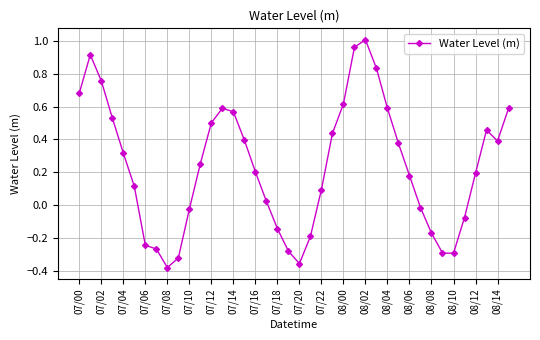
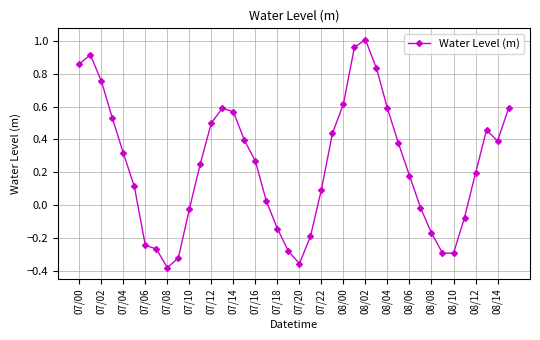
  {
-   "07/00": 0.68,
+   "07/00": 0.86,
    "07/02": 0.76,
    "07/04": 0.32,
    "07/06": -0.24,
    "07/08": -0.38,
    "07/10": -0.02,
    "07/12": 0.50,
    "07/14": 0.57,
-   "07/16": 0.20,
+   "07/16": 0.27,
    "07/18": -0.14,
    "07/20": -0.35,
    "07/22": 0.10,
    "08/00": 0.62,
    "08/02": 1.01,
    "08/04": 0.59,
    "08/06": 0.18,
    "08/08": -0.17,
    "08/10": -0.29,
    "08/12": 0.19,
    "08/14": 0.39
  }
